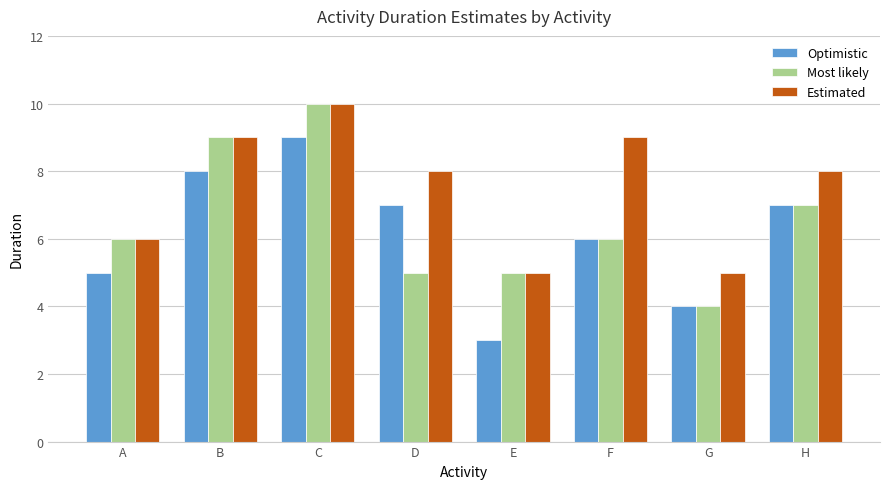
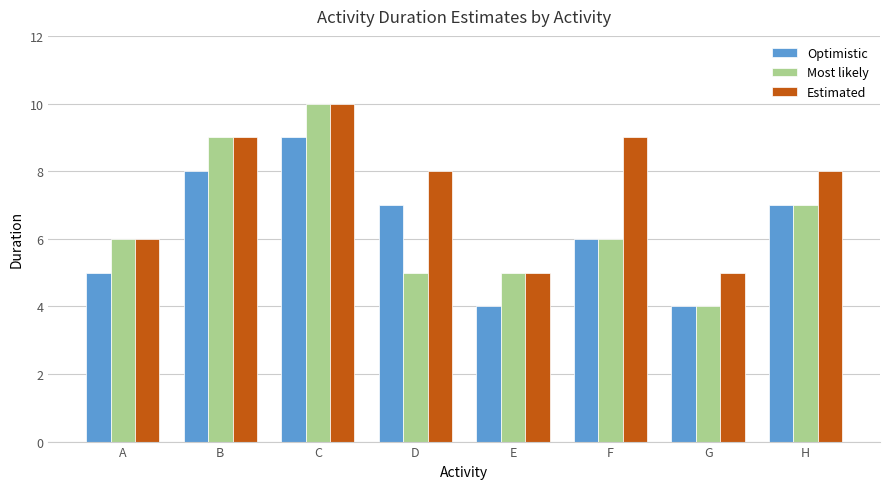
  {
    "Optimistic": {
      "A": 5,
      "B": 8,
      "C": 9,
      "D": 7,
-     "E": 3,
+     "E": 4,
      "F": 6,
      "G": 4,
      "H": 7
    },
    "Most likely": {
      "A": 6,
      "B": 9,
      "C": 10,
      "D": 5,
      "E": 5,
      "F": 6,
      "G": 4,
      "H": 7
    },
    "Estimated": {
      "A": 6,
      "B": 9,
      "C": 10,
      "D": 8,
      "E": 5,
      "F": 9,
      "G": 5,
      "H": 8
    }
  }
